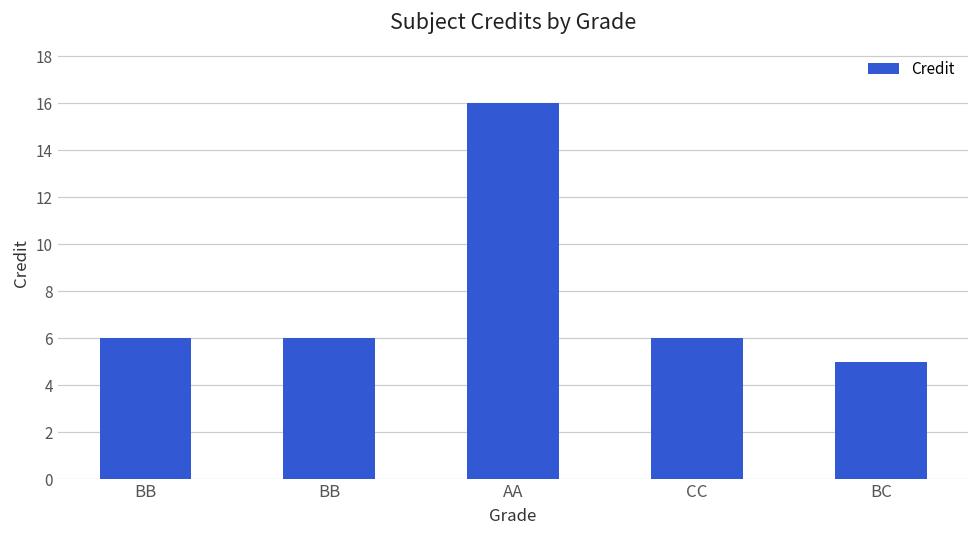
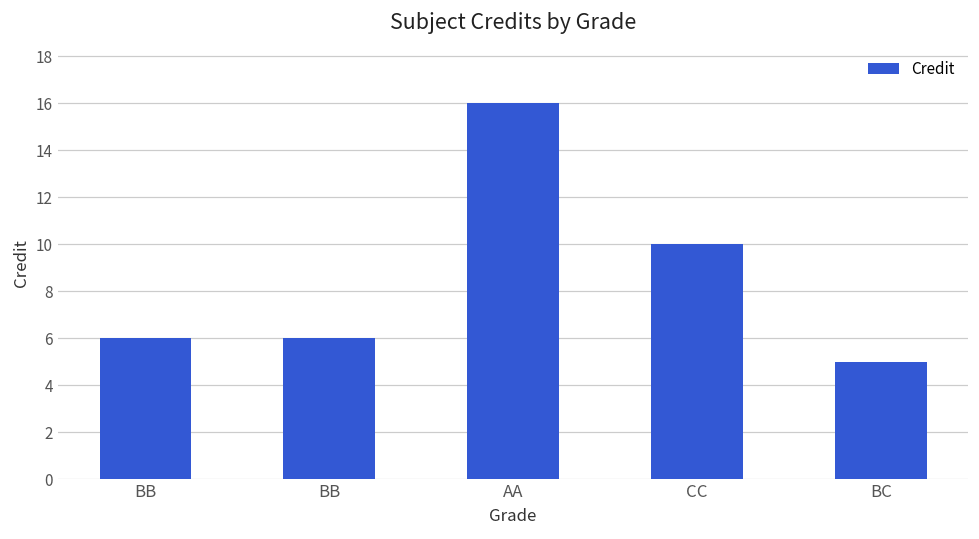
  {
    "AA": 16,
-   "CC": 6,
+   "CC": 10,
    "BC": 5
  }
